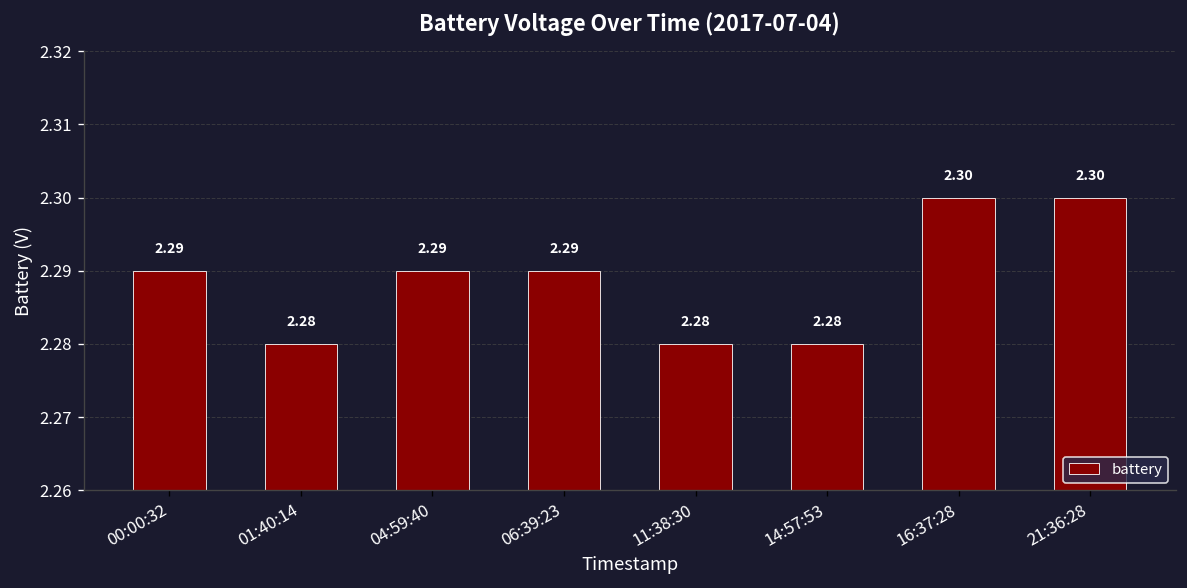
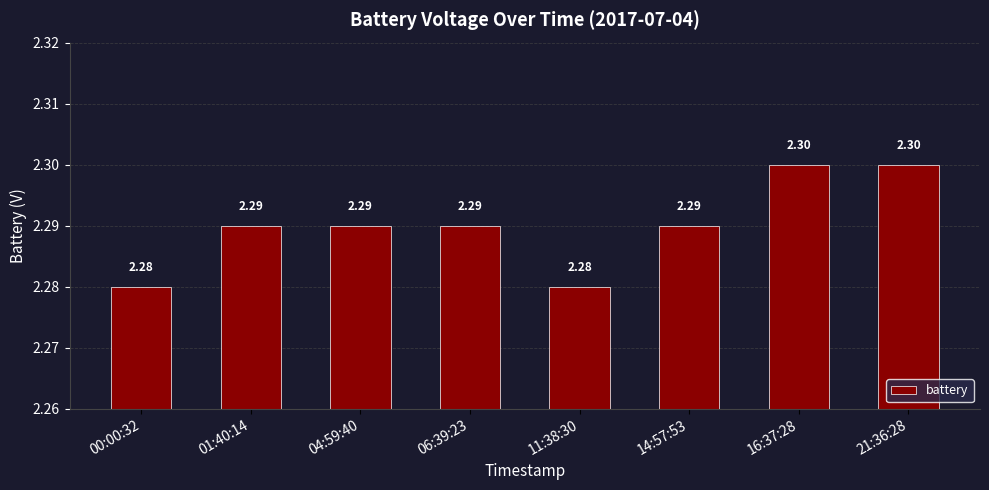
  {
-   "00:00:32": 2.29,
-   "01:40:14": 2.28,
+   "00:00:32": 2.28,
+   "01:40:14": 2.29,
    "04:59:40": 2.29,
    "06:39:23": 2.29,
    "11:38:30": 2.28,
-   "14:57:53": 2.28,
+   "14:57:53": 2.29,
    "16:37:28": 2.30,
    "21:36:28": 2.30
  }
